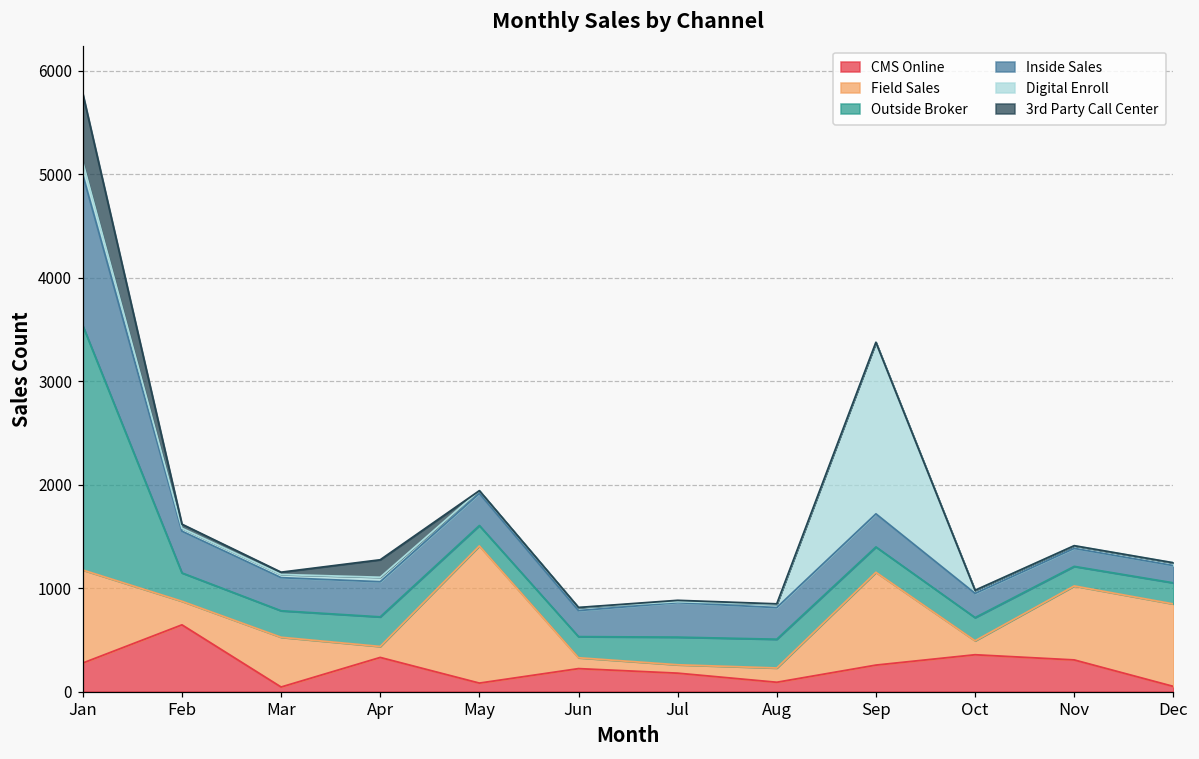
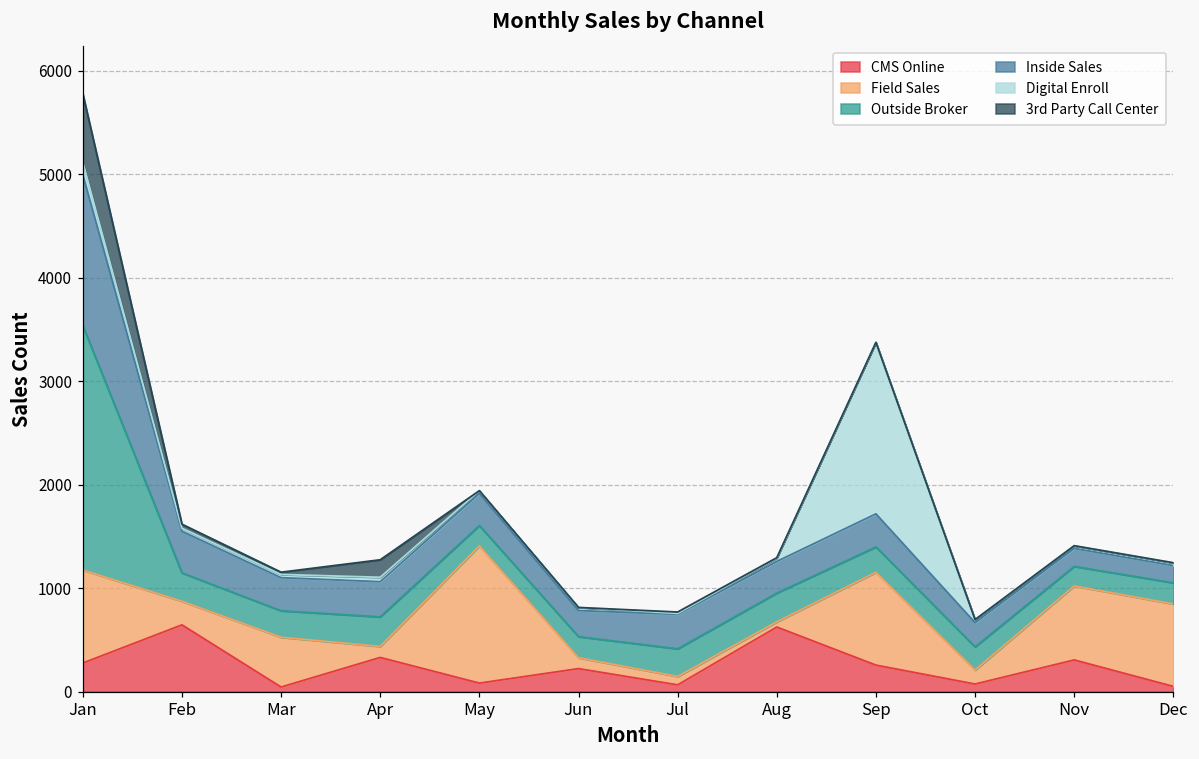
  {
    "CMS Online": {
      "Jan": 300,
      "Feb": 600,
      "Mar": 0,
      "Apr": 300,
      "May": 100,
      "Jun": 200,
-     "Jul": 200,
-     "Aug": 100,
+     "Jul": 100,
+     "Aug": 600,
      "Sep": 300,
-     "Oct": 400,
+     "Oct": 100,
      "Nov": 300,
      "Dec": 100
    },
    "Field Sales": {
      "Jan": 900,
      "Feb": 200,
      "Mar": 500,
      "Apr": 100,
      "May": 1300,
      "Jun": 100,
      "Jul": 100,
-     "Aug": 140,
+     "Aug": 50,
      "Sep": 900,
      "Oct": 100,
      "Nov": 700,
      "Dec": 800
    },
    "Digital Enroll": {
      "Jan": 100,
      "Feb": 0,
      "Apr": 0
    },
    "3rd Party Call Center": {
      "Jan": 700,
      "Feb": 0,
      "Apr": 200
    }
  }
